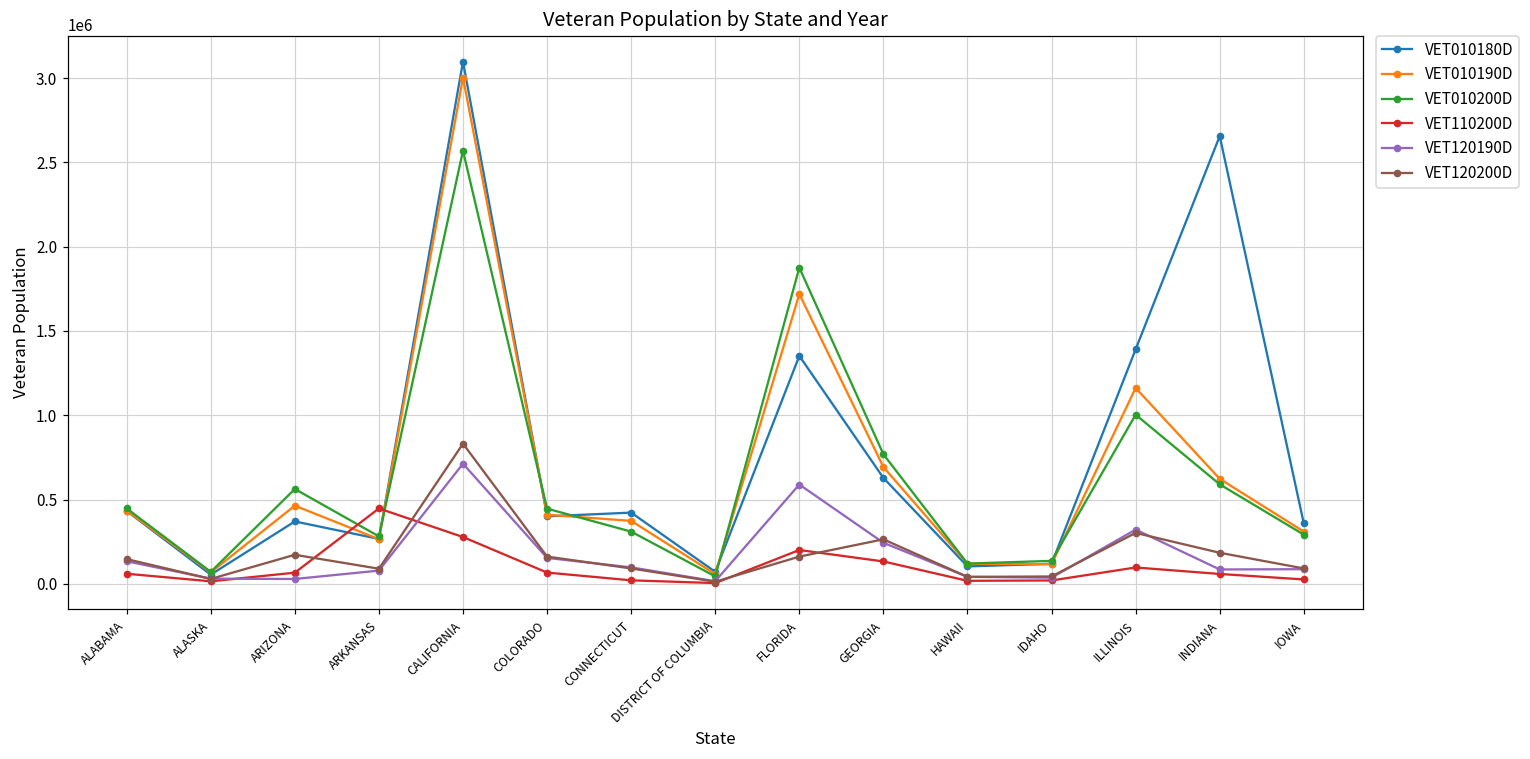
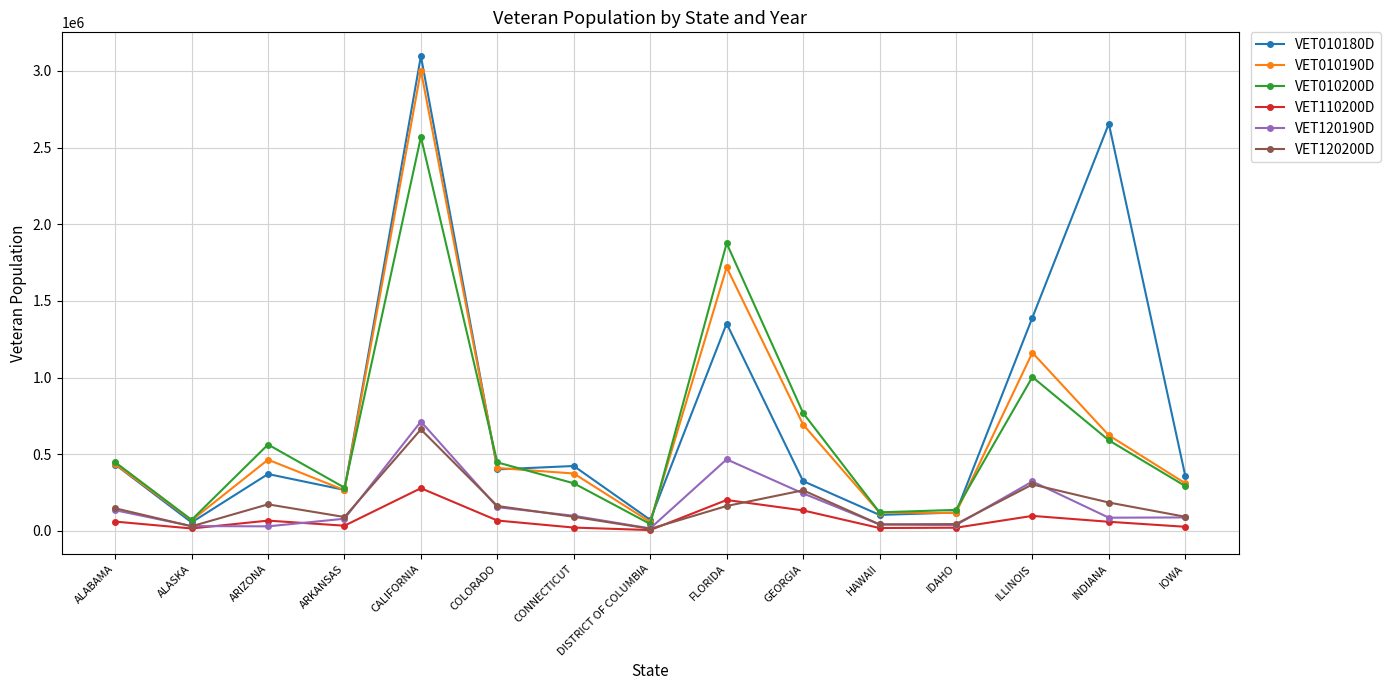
  {
    "VET010180D": {
      "ARIZONA": 370000,
      "CALIFORNIA": 3100000,
      "CONNECTICUT": 420000,
      "FLORIDA": 1350000,
-     "GEORGIA": 630000,
+     "GEORGIA": 320000,
      "ILLINOIS": 1390000,
      "INDIANA": 2660000,
      "IOWA": 360000
    },
    "VET010190D": {
      "ARIZONA": 460000,
      "CALIFORNIA": 3000000,
      "CONNECTICUT": 370000,
      "FLORIDA": 1720000,
      "GEORGIA": 690000,
      "ILLINOIS": 1160000,
      "INDIANA": 620000,
      "IOWA": 310000
    },
    "VET010200D": {
      "ARIZONA": 560000,
      "CALIFORNIA": 2570000,
      "COLORADO": 450000,
      "CONNECTICUT": 310000,
      "FLORIDA": 1880000,
      "GEORGIA": 770000,
      "IDAHO": 140000,
      "ILLINOIS": 1000000,
      "INDIANA": 590000,
      "IOWA": 290000
    },
    "VET110200D": {
      "ALABAMA": 60000,
      "ARIZONA": 70000,
-     "ARKANSAS": 450000,
+     "ARKANSAS": 30000,
      "CALIFORNIA": 280000,
      "COLORADO": 70000,
      "CONNECTICUT": 20000,
      "FLORIDA": 200000,
      "GEORGIA": 130000,
      "HAWAII": 20000,
      "ILLINOIS": 100000,
      "INDIANA": 60000,
      "IOWA": 30000
    },
    "VET120190D": {
      "ARIZONA": 30000,
      "CALIFORNIA": 710000,
-     "FLORIDA": 590000,
+     "FLORIDA": 470000,
      "GEORGIA": 240000,
      "ILLINOIS": 320000,
      "INDIANA": 90000
    },
    "VET120200D": {
      "ARIZONA": 170000,
-     "CALIFORNIA": 830000,
+     "CALIFORNIA": 660000,
      "FLORIDA": 160000,
      "GEORGIA": 260000,
      "ILLINOIS": 300000,
      "INDIANA": 180000
    }
  }
